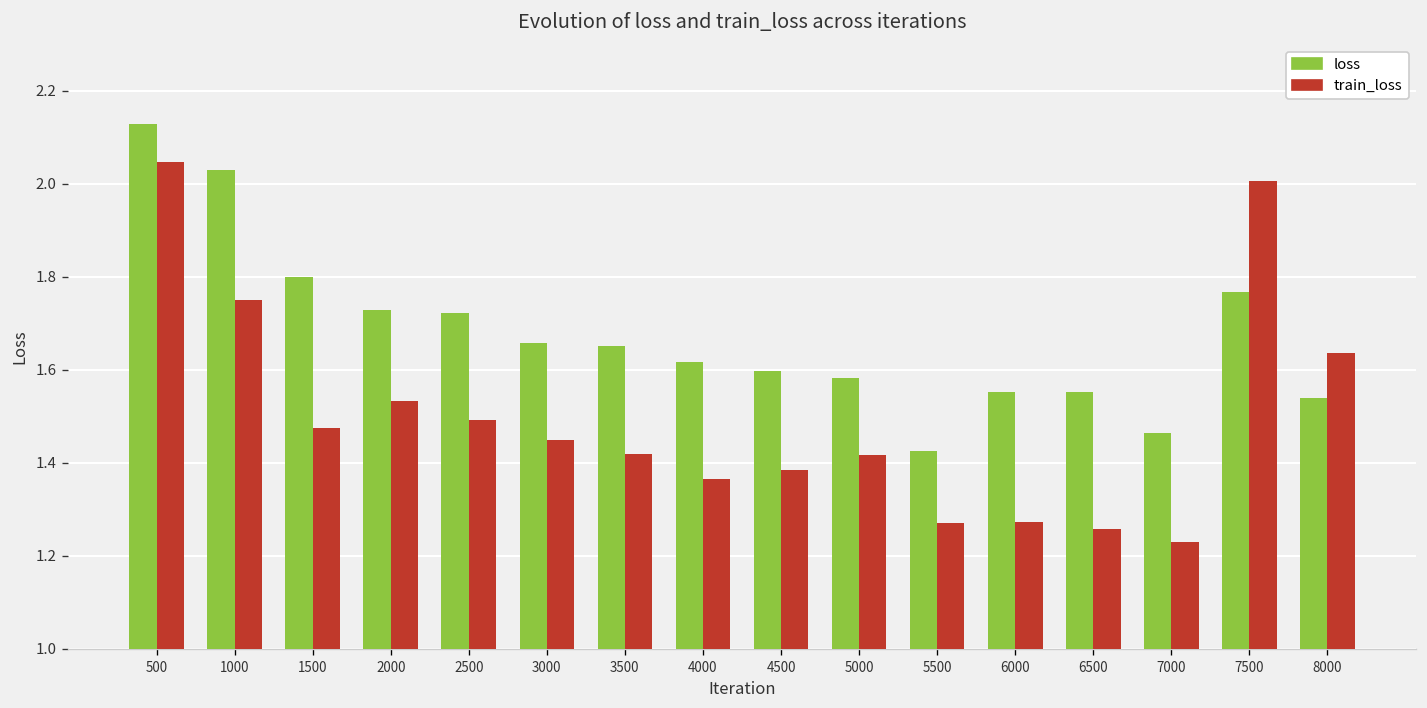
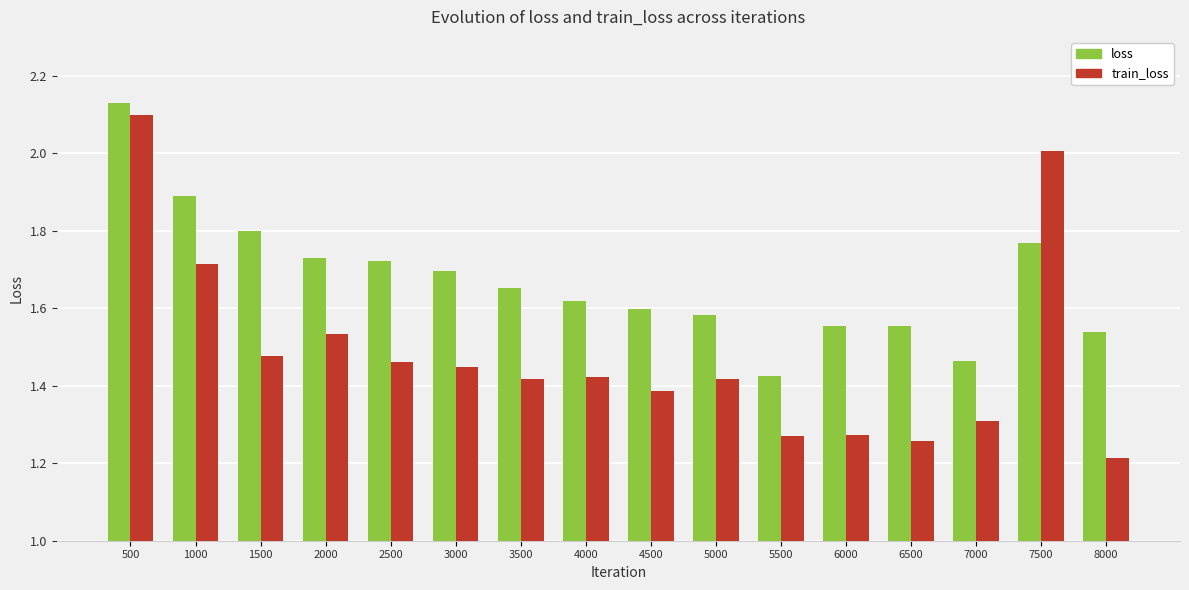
  {
    "loss": {
      "500": 2.13,
-     "1000": 2.03,
+     "1000": 1.89,
      "1500": 1.80,
      "2000": 1.73,
      "2500": 1.72,
-     "3000": 1.66,
+     "3000": 1.69,
      "3500": 1.65,
      "4000": 1.62,
      "4500": 1.60,
      "5000": 1.58,
      "5500": 1.43,
      "6000": 1.55,
      "6500": 1.55,
      "7000": 1.46,
      "7500": 1.77,
      "8000": 1.54
    },
    "train_loss": {
-     "500": 2.05,
-     "1000": 1.75,
+     "500": 2.10,
+     "1000": 1.71,
      "1500": 1.48,
      "2000": 1.53,
-     "2500": 1.49,
+     "2500": 1.46,
      "3000": 1.45,
      "3500": 1.42,
-     "4000": 1.37,
+     "4000": 1.42,
      "4500": 1.39,
      "5000": 1.42,
      "5500": 1.27,
      "6000": 1.27,
      "6500": 1.26,
-     "7000": 1.23,
+     "7000": 1.31,
      "7500": 2.01,
-     "8000": 1.64
+     "8000": 1.21
    }
  }
